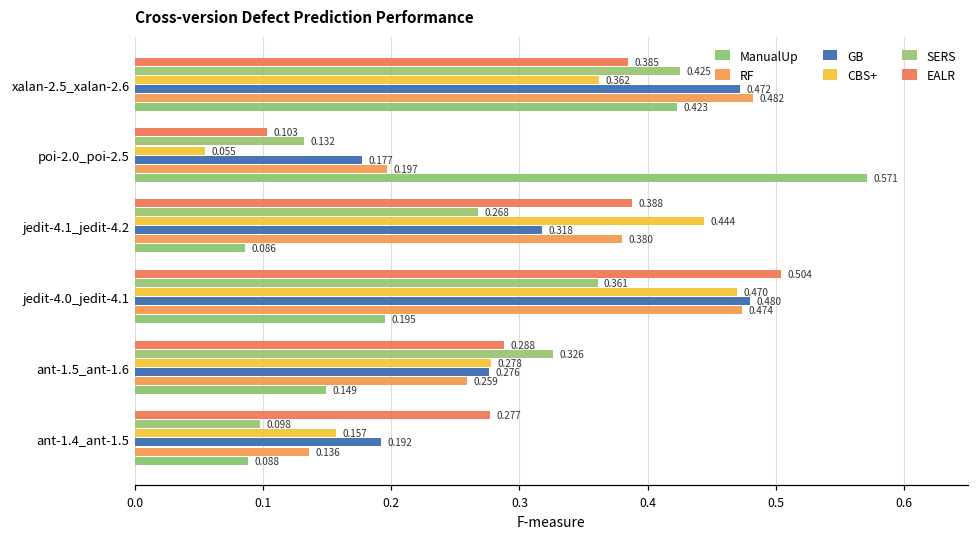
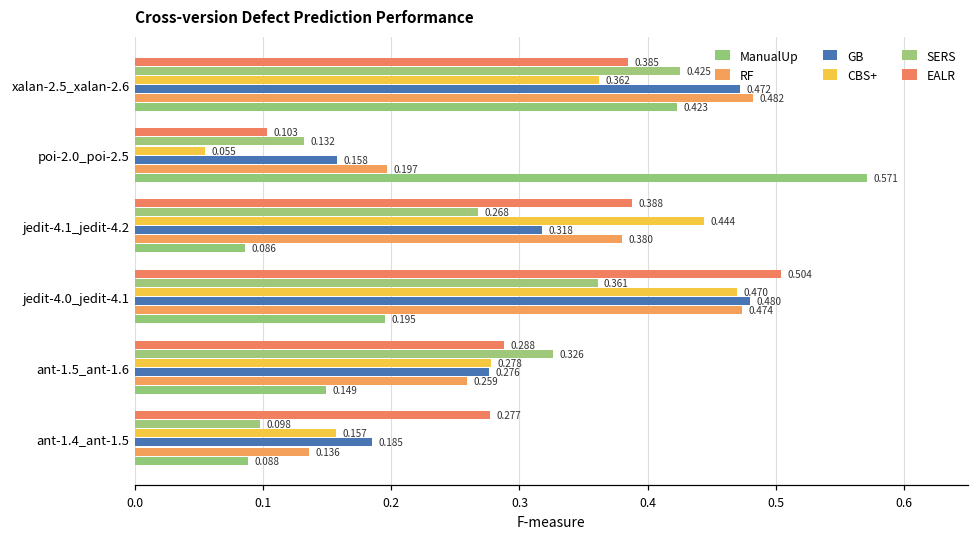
  {
    "GB": {
      "xalan-2.5_xalan-2.6": 0.472,
-     "poi-2.0_poi-2.5": 0.177,
+     "poi-2.0_poi-2.5": 0.158,
      "jedit-4.1_jedit-4.2": 0.318,
      "jedit-4.0_jedit-4.1": 0.480,
      "ant-1.5_ant-1.6": 0.276,
-     "ant-1.4_ant-1.5": 0.192
+     "ant-1.4_ant-1.5": 0.185
    }
  }
